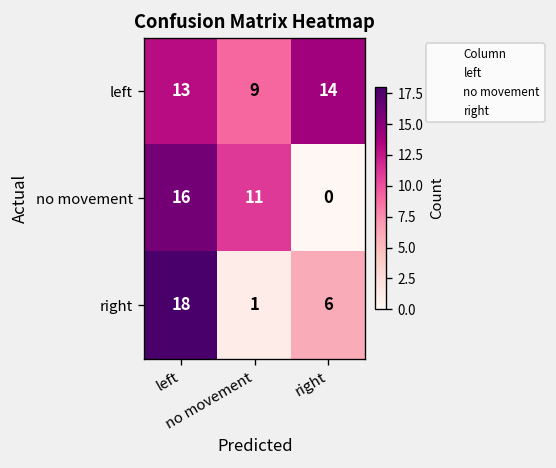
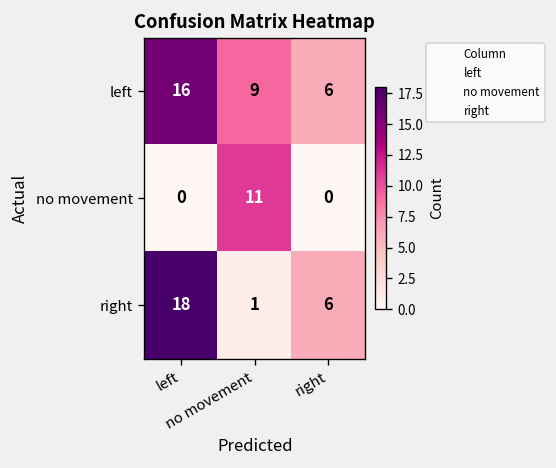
  {
    "left": {
-     "left": 13,
+     "left": 16,
      "no movement": 9,
-     "right": 14
+     "right": 6
    },
    "no movement": {
-     "left": 16,
+     "left": 0,
      "no movement": 11,
      "right": 0
    },
    "right": {
      "left": 18,
      "no movement": 1,
      "right": 6
    }
  }
